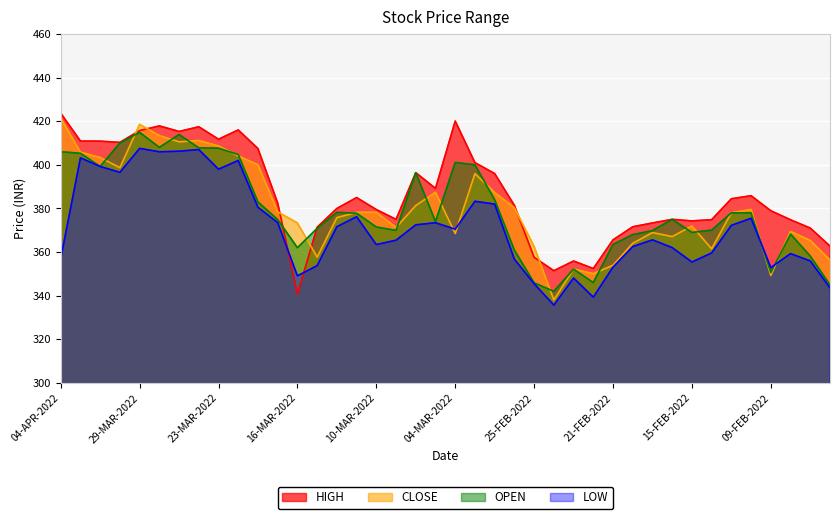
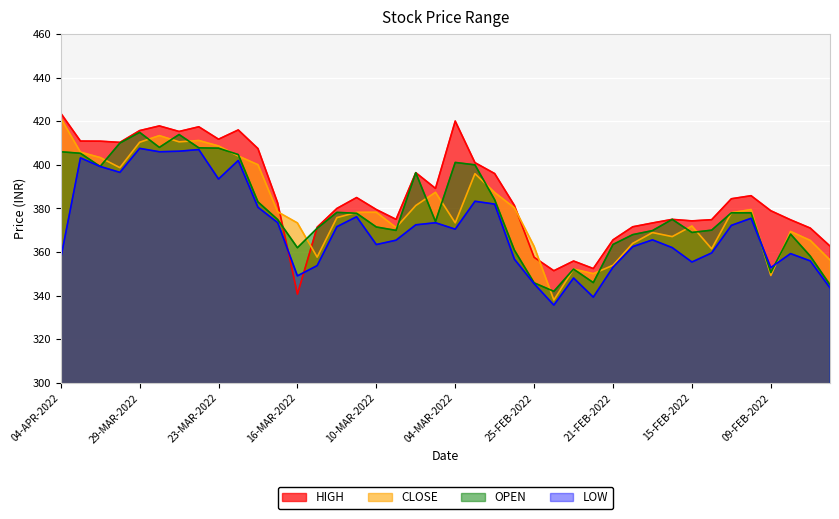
  {
    "HIGH": {
      "04-APR-2022": 424,
      "23-MAR-2022": 412,
      "16-MAR-2022": 341,
      "10-MAR-2022": 380,
      "04-MAR-2022": 420,
      "25-FEB-2022": 358,
      "21-FEB-2022": 366,
      "15-FEB-2022": 374,
      "09-FEB-2022": 379
    },
    "CLOSE": {
      "04-APR-2022": 421,
-     "29-MAR-2022": 419,
+     "29-MAR-2022": 410,
      "16-MAR-2022": 373,
      "10-MAR-2022": 378,
-     "04-MAR-2022": 369,
+     "04-MAR-2022": 373,
      "25-FEB-2022": 363,
      "15-FEB-2022": 372,
      "09-FEB-2022": 349
    },
    "OPEN": {
      "04-APR-2022": 406,
      "16-MAR-2022": 362,
      "10-MAR-2022": 372,
      "04-MAR-2022": 401,
      "21-FEB-2022": 364,
      "15-FEB-2022": 369,
      "09-FEB-2022": 351
    },
    "LOW": {
      "04-APR-2022": 357,
      "29-MAR-2022": 408,
-     "23-MAR-2022": 398,
+     "23-MAR-2022": 394,
      "16-MAR-2022": 349,
      "10-MAR-2022": 363,
      "04-MAR-2022": 371,
      "15-FEB-2022": 355,
      "09-FEB-2022": 353
    }
  }
